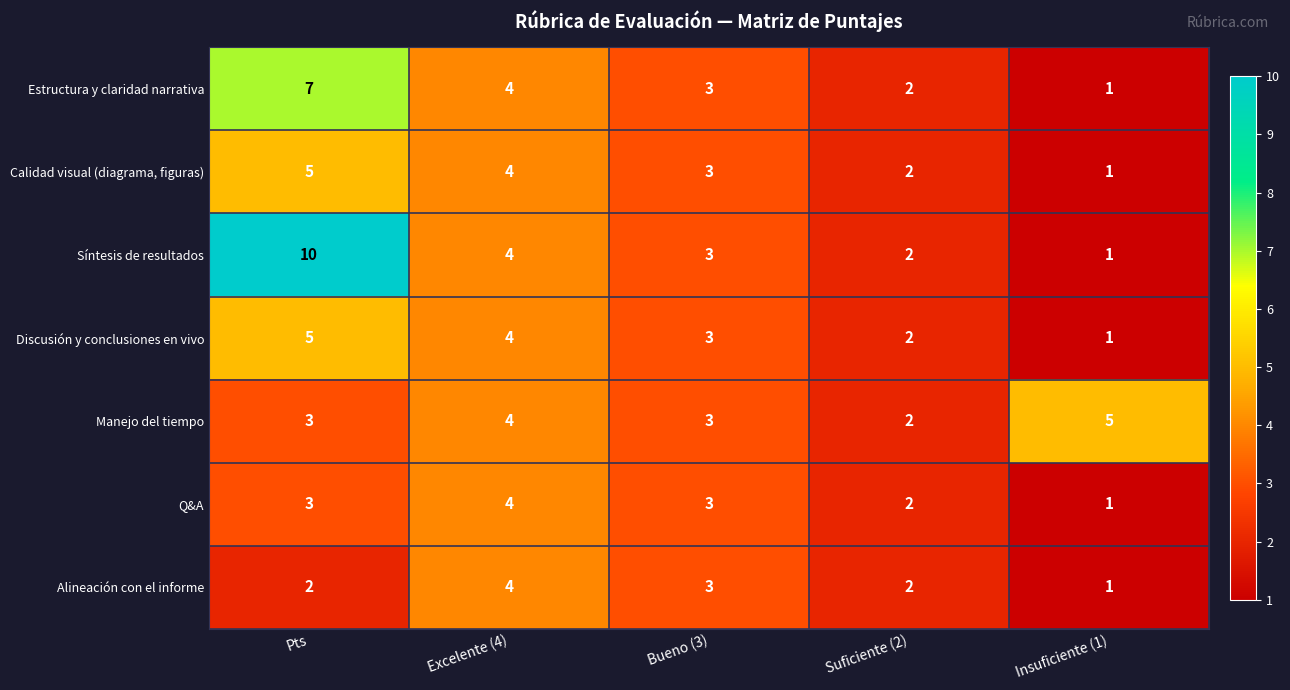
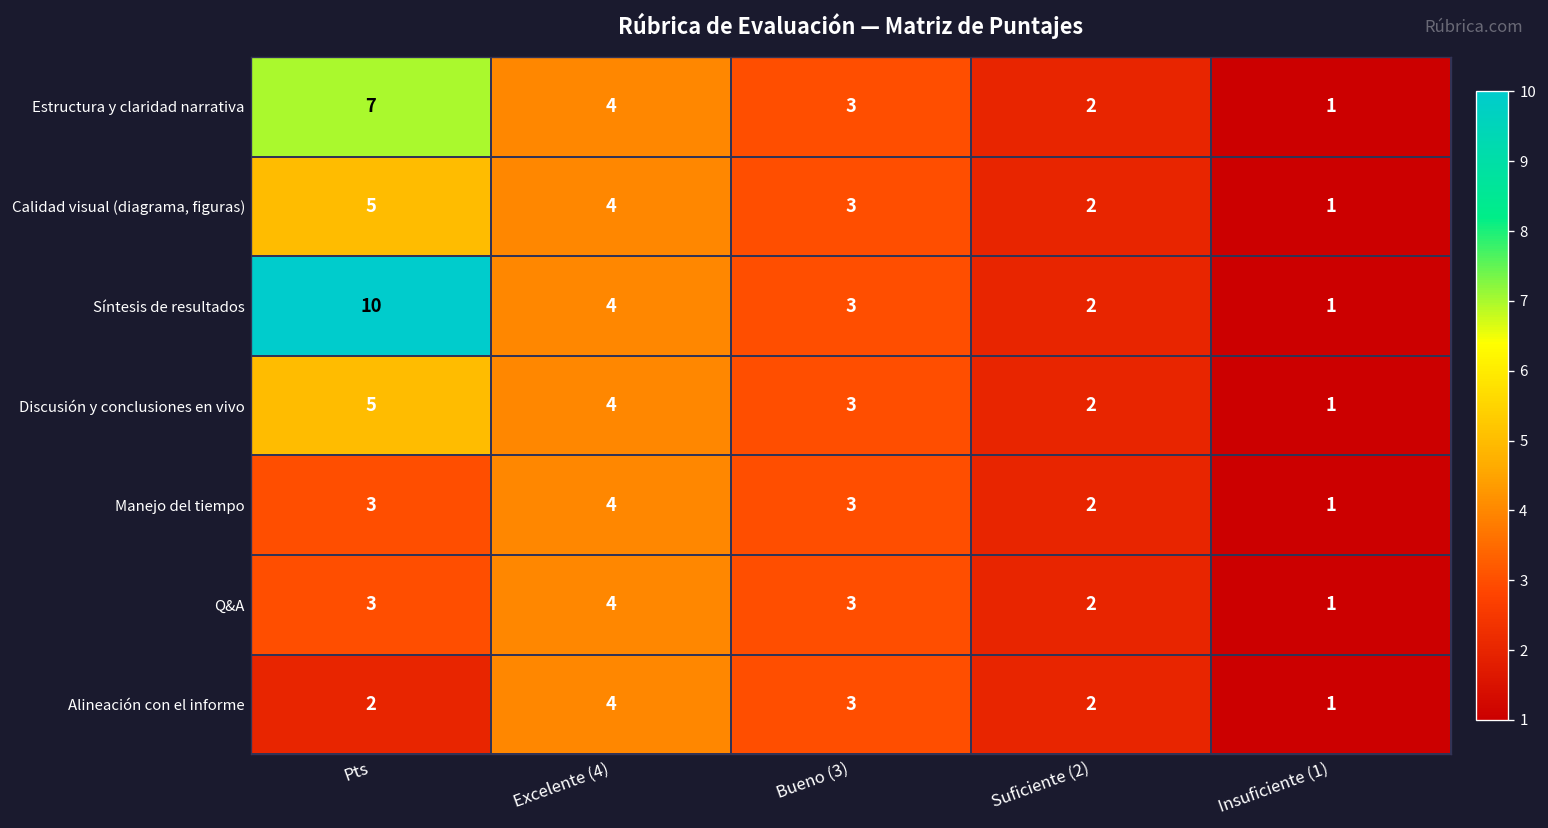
  {
    "Estructura y claridad narrativa": {
      "Pts": 7,
      "Excelente (4)": 4,
      "Bueno (3)": 3,
      "Suficiente (2)": 2,
      "Insuficiente (1)": 1
    },
    "Calidad visual (diagrama, figuras)": {
      "Pts": 5,
      "Excelente (4)": 4,
      "Bueno (3)": 3,
      "Suficiente (2)": 2,
      "Insuficiente (1)": 1
    },
    "Síntesis de resultados": {
      "Pts": 10,
      "Excelente (4)": 4,
      "Bueno (3)": 3,
      "Suficiente (2)": 2,
      "Insuficiente (1)": 1
    },
    "Discusión y conclusiones en vivo": {
      "Pts": 5,
      "Excelente (4)": 4,
      "Bueno (3)": 3,
      "Suficiente (2)": 2,
      "Insuficiente (1)": 1
    },
    "Manejo del tiempo": {
      "Pts": 3,
      "Excelente (4)": 4,
      "Bueno (3)": 3,
      "Suficiente (2)": 2,
-     "Insuficiente (1)": 5
+     "Insuficiente (1)": 1
    },
    "Q&A": {
      "Pts": 3,
      "Excelente (4)": 4,
      "Bueno (3)": 3,
      "Suficiente (2)": 2,
      "Insuficiente (1)": 1
    },
    "Alineación con el informe": {
      "Pts": 2,
      "Excelente (4)": 4,
      "Bueno (3)": 3,
      "Suficiente (2)": 2,
      "Insuficiente (1)": 1
    }
  }
